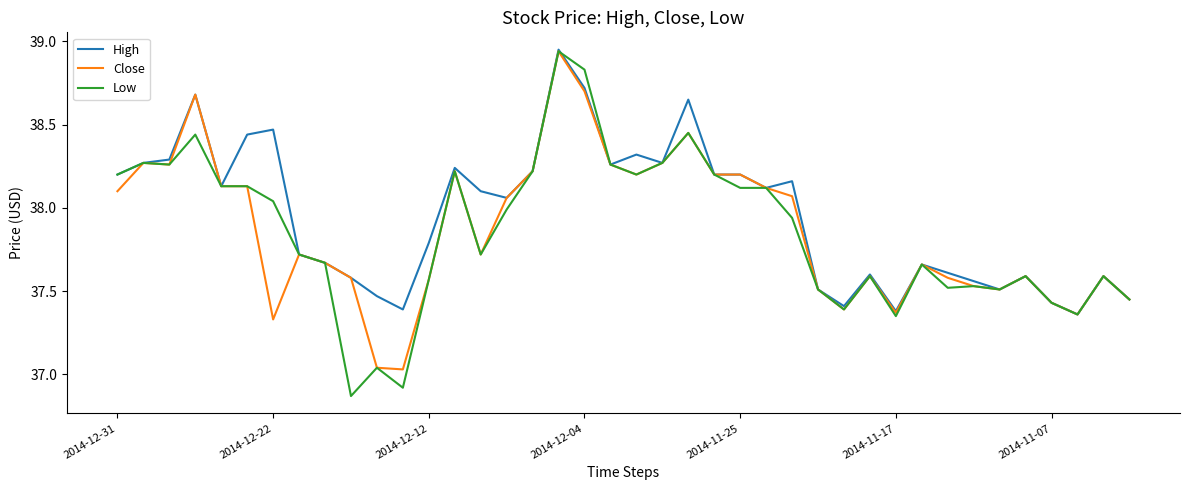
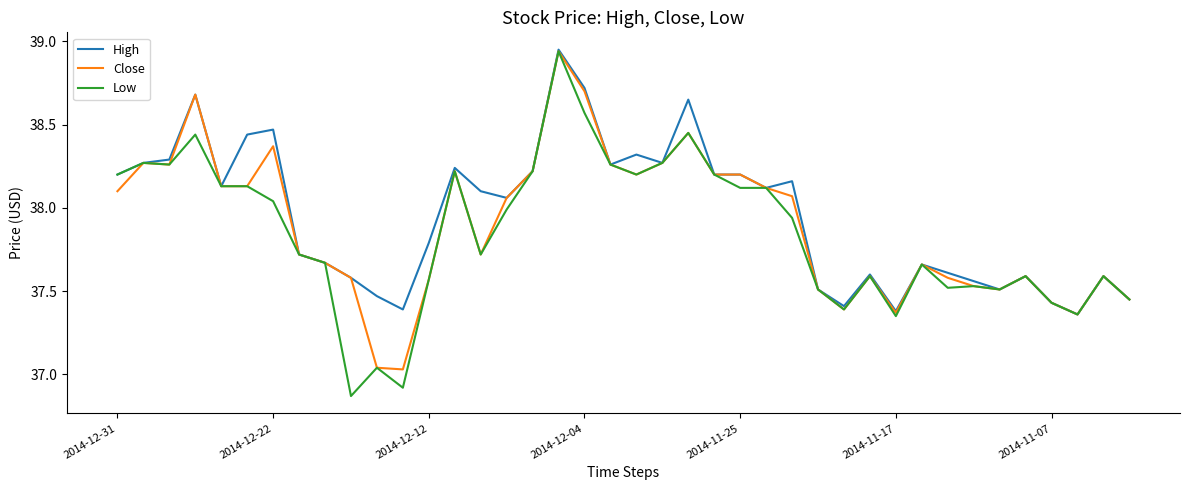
  {
    "High": {
      "2014-12-22": 38.47,
      "2014-12-12": 37.79,
      "2014-12-04": 38.72
    },
    "Close": {
      "2014-12-31": 38.10,
-     "2014-12-22": 37.33,
+     "2014-12-22": 38.37,
      "2014-12-04": 38.70
    },
    "Low": {
      "2014-12-22": 38.04,
-     "2014-12-04": 38.83,
+     "2014-12-04": 38.57,
      "2014-11-25": 38.12,
      "2014-11-17": 37.35
    }
  }
